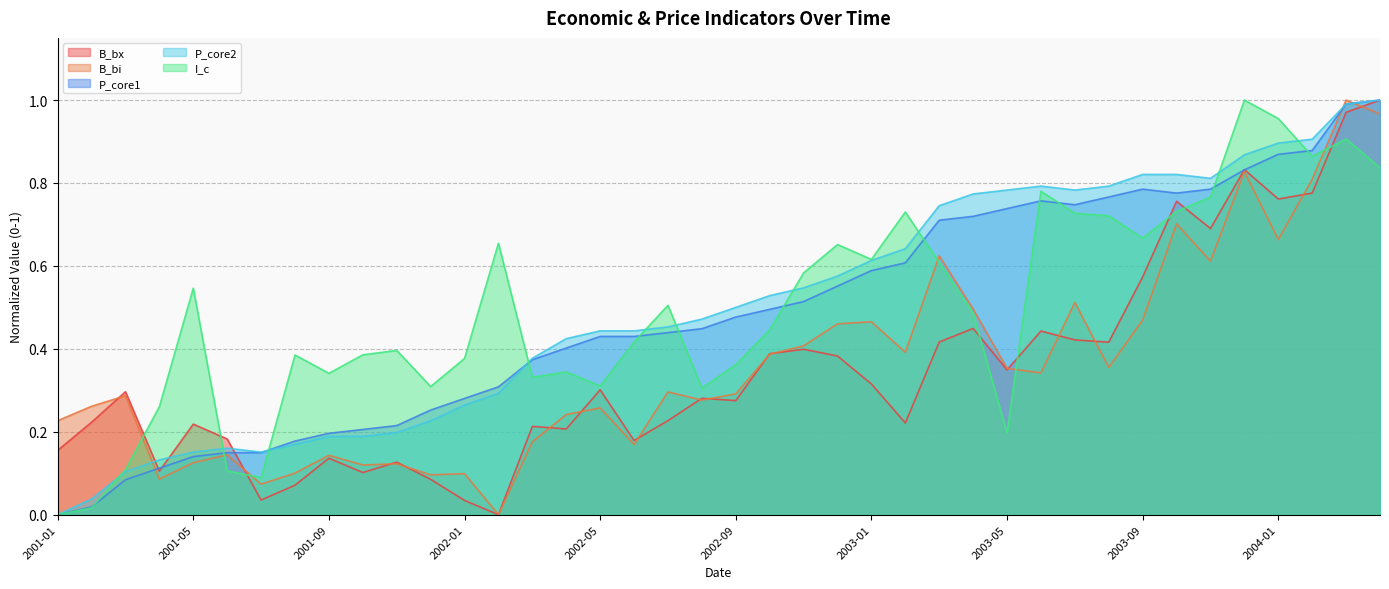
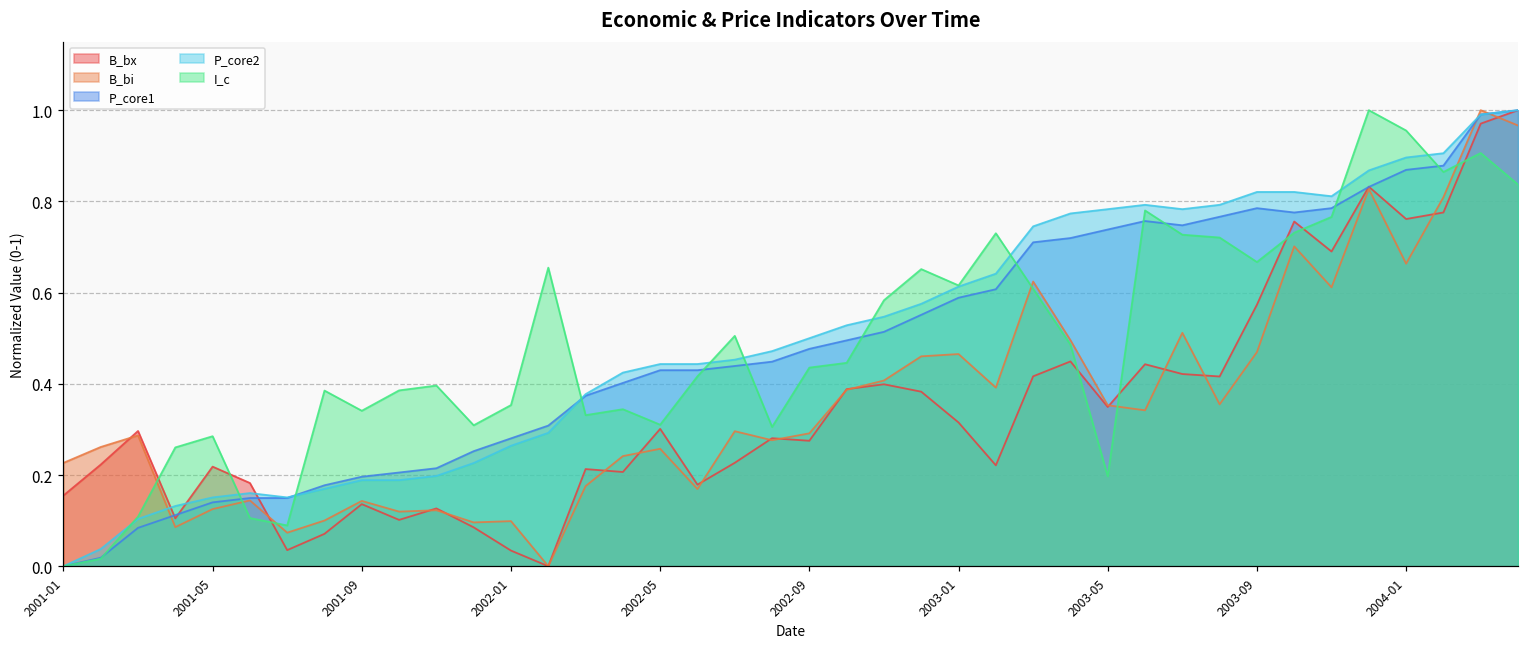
  {
    "I_c": {
-     "2001-05": 0.55,
+     "2001-05": 0.29,
      "2001-09": 0.34,
-     "2002-01": 0.38,
+     "2002-01": 0.35,
      "2002-05": 0.31,
-     "2002-09": 0.36,
+     "2002-09": 0.44,
      "2003-05": 0.20,
      "2003-09": 0.67,
      "2004-01": 0.96
    }
  }
